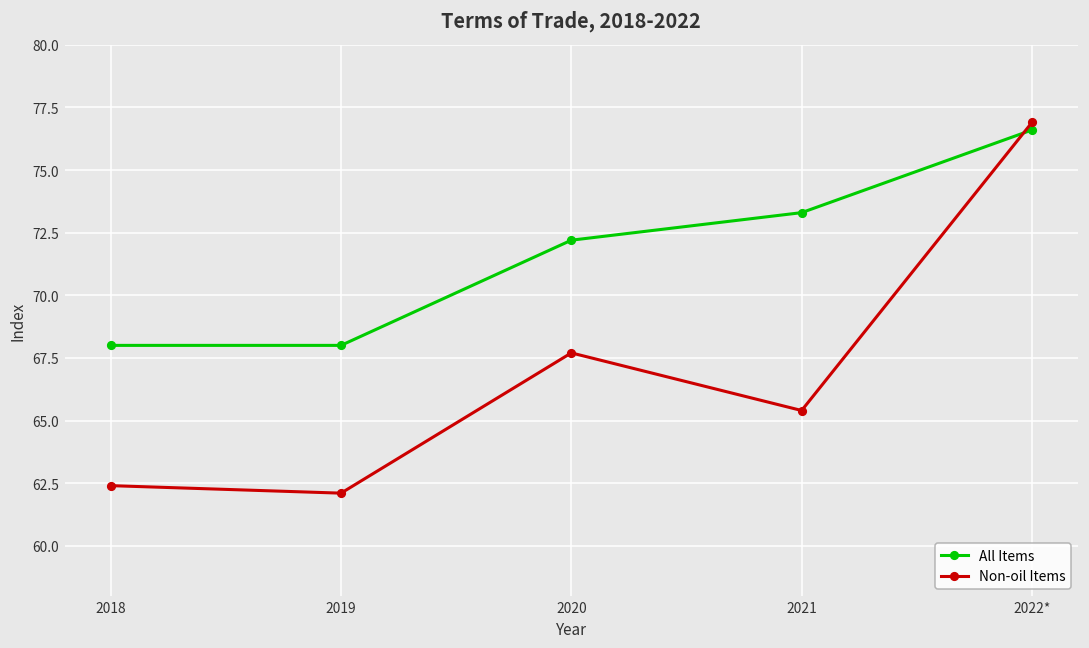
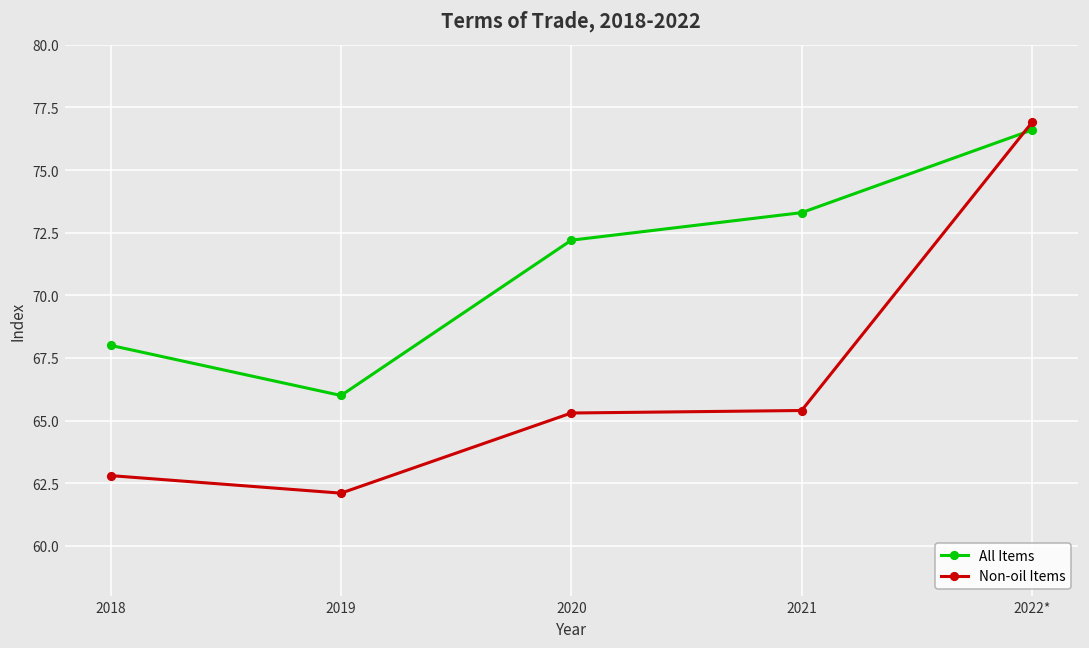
  {
    "All Items": {
      "2018": 68,
-     "2019": 68,
+     "2019": 66,
      "2020": 72.2,
      "2021": 73.3,
      "2022*": 76.6
    },
    "Non-oil Items": {
-     "2018": 62.4,
+     "2018": 62.8,
      "2019": 62.1,
-     "2020": 67.7,
+     "2020": 65.3,
      "2021": 65.4,
      "2022*": 76.9
    }
  }
